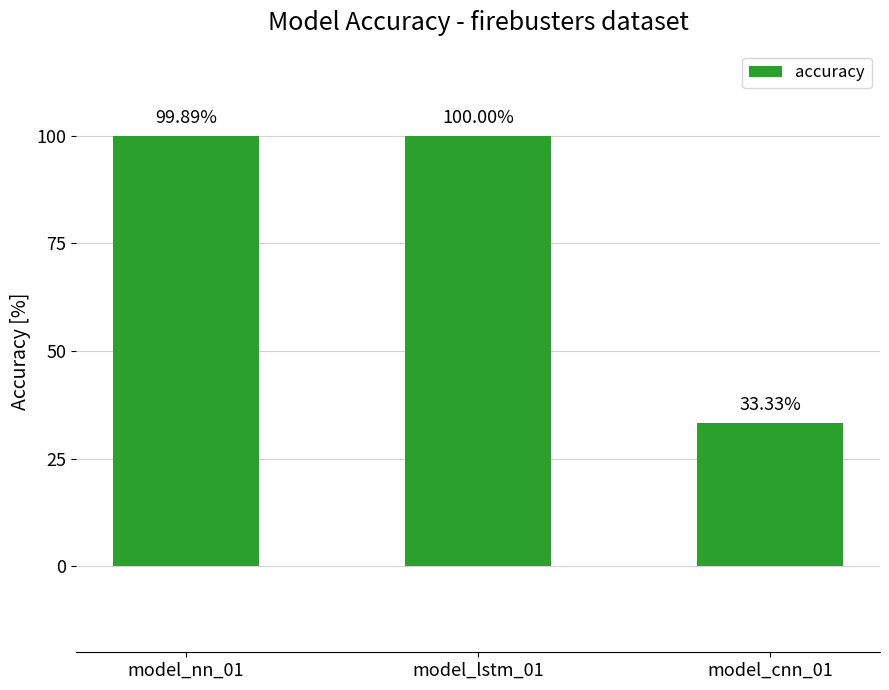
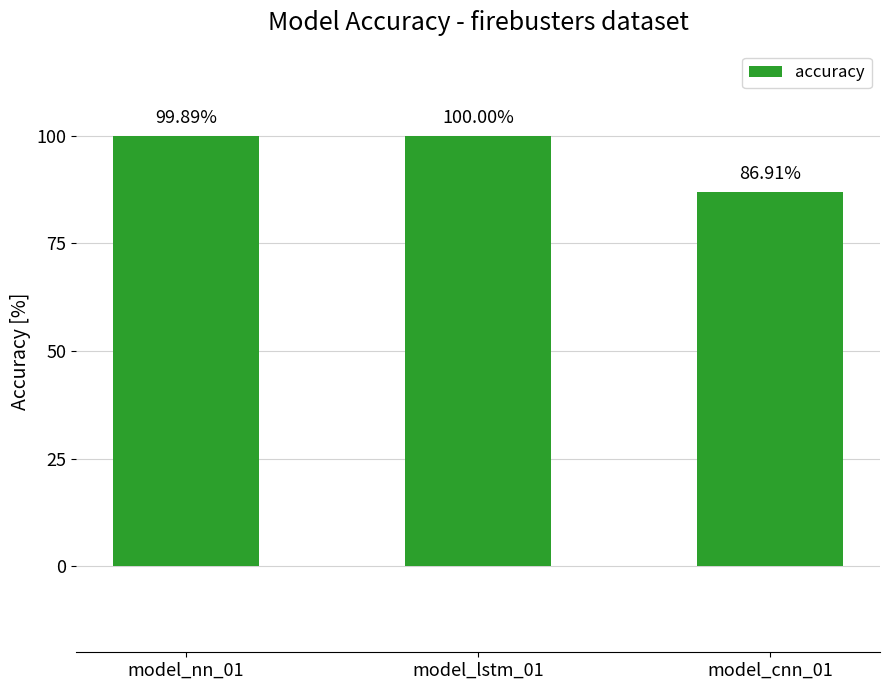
  {
    "model_nn_01": "99.89%",
    "model_lstm_01": "100.00%",
-   "model_cnn_01": "33.33%"
+   "model_cnn_01": "86.91%"
  }
